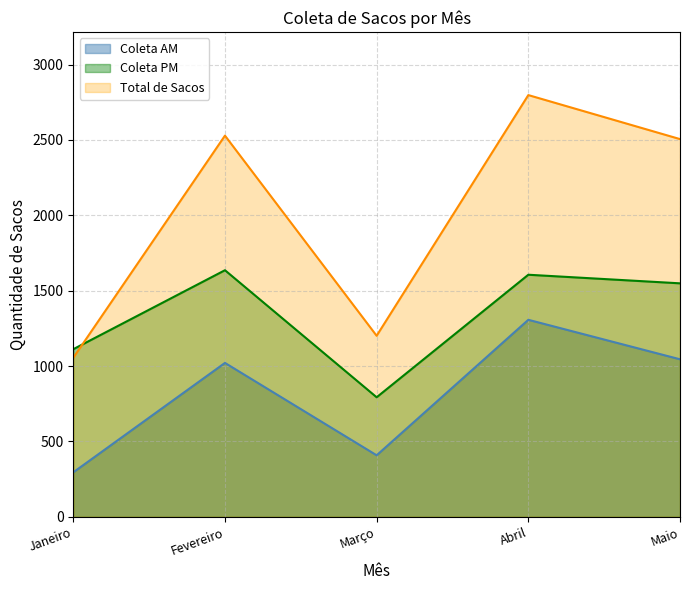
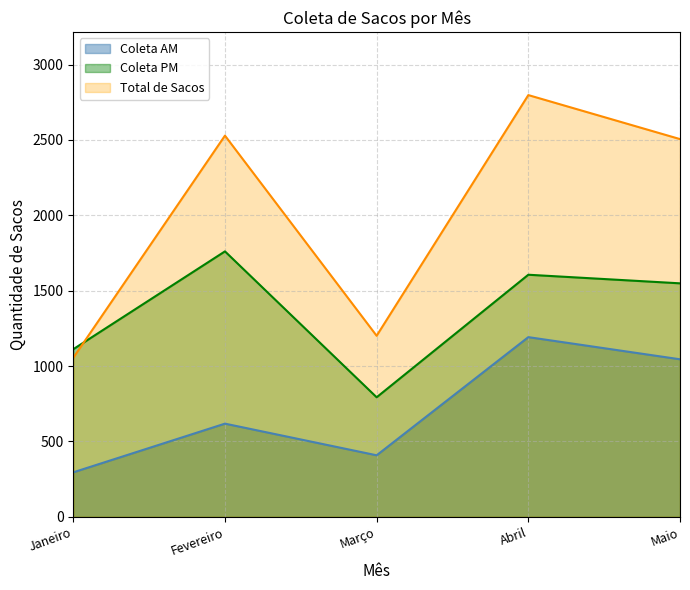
  {
    "Coleta AM": {
      "Janeiro": 300,
-     "Fevereiro": 1020,
+     "Fevereiro": 620,
      "Março": 410,
-     "Abril": 1310,
+     "Abril": 1190,
      "Maio": 1050
    },
    "Coleta PM": {
      "Janeiro": 1110,
-     "Fevereiro": 1640,
+     "Fevereiro": 1760,
      "Março": 790,
      "Abril": 1610,
      "Maio": 1550
    },
    "Total de Sacos": {
      "Janeiro": 1060,
      "Fevereiro": 2530,
      "Março": 1200,
      "Abril": 2800,
      "Maio": 2510
    }
  }
